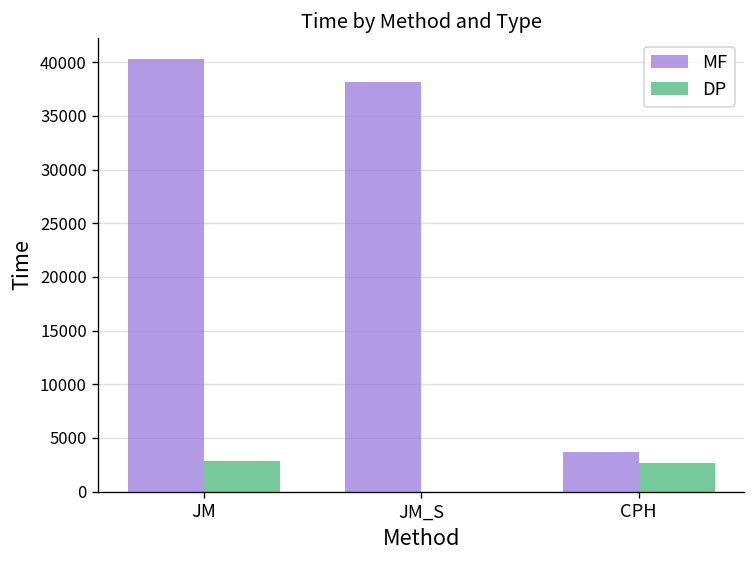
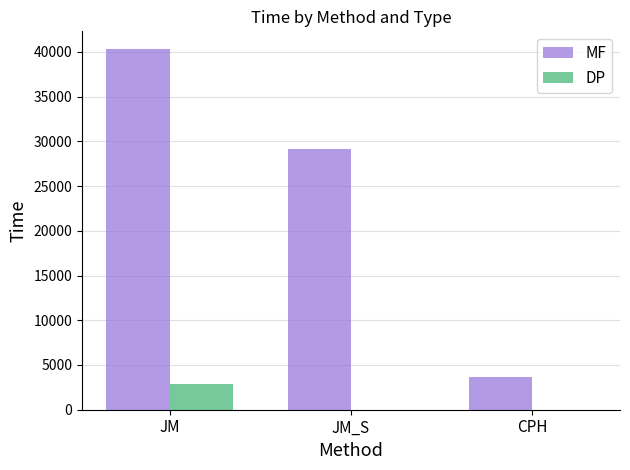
  {
    "MF": {
      "JM": 40000,
-     "JM_S": 38000,
+     "JM_S": 29000,
      "CPH": 4000
    },
    "DP": {
      "JM": 3000,
-     "CPH": 3000
+     "CPH": 0
    }
  }
